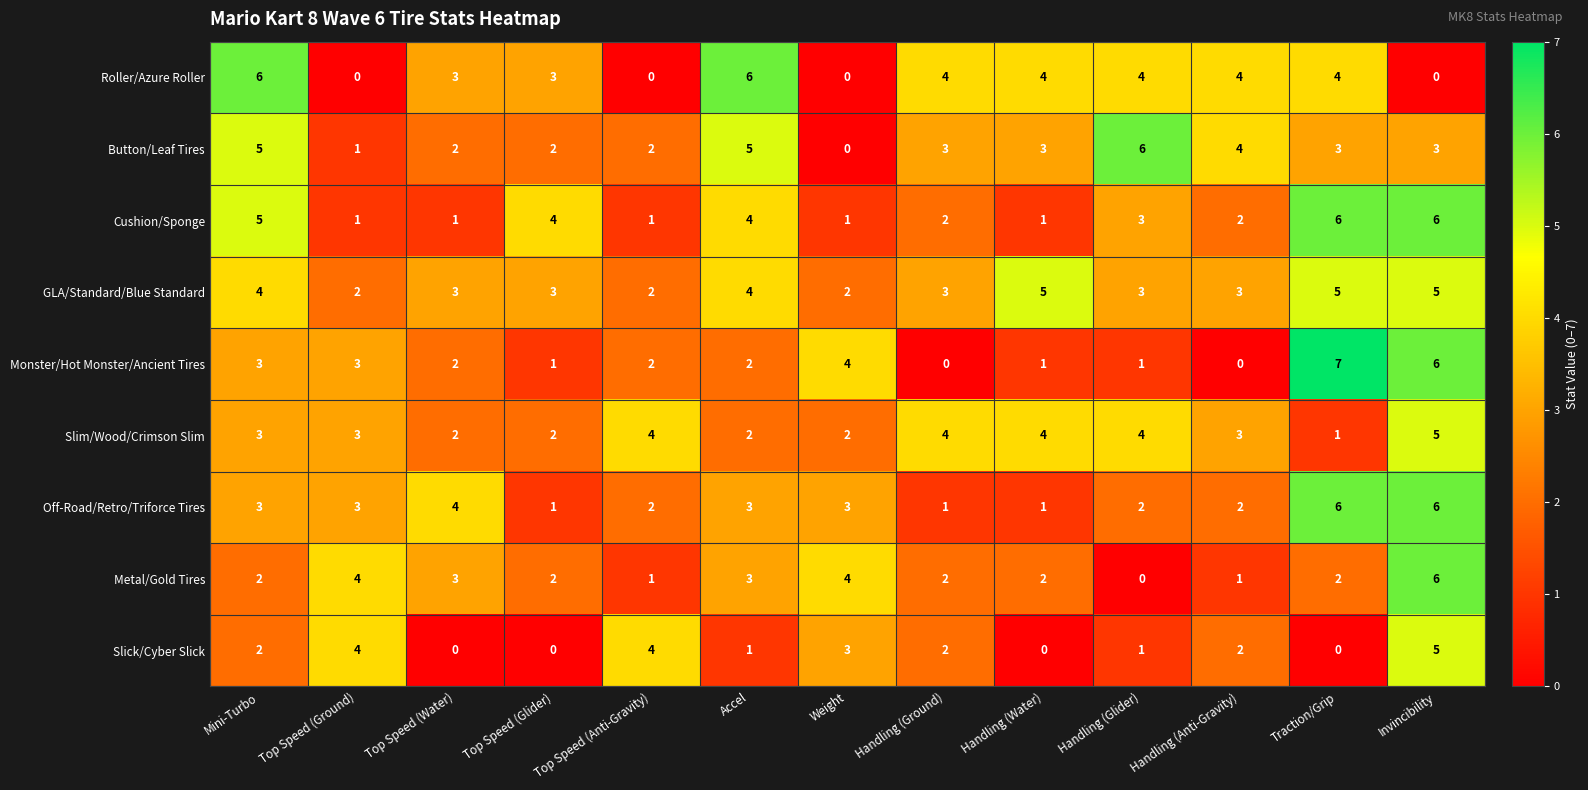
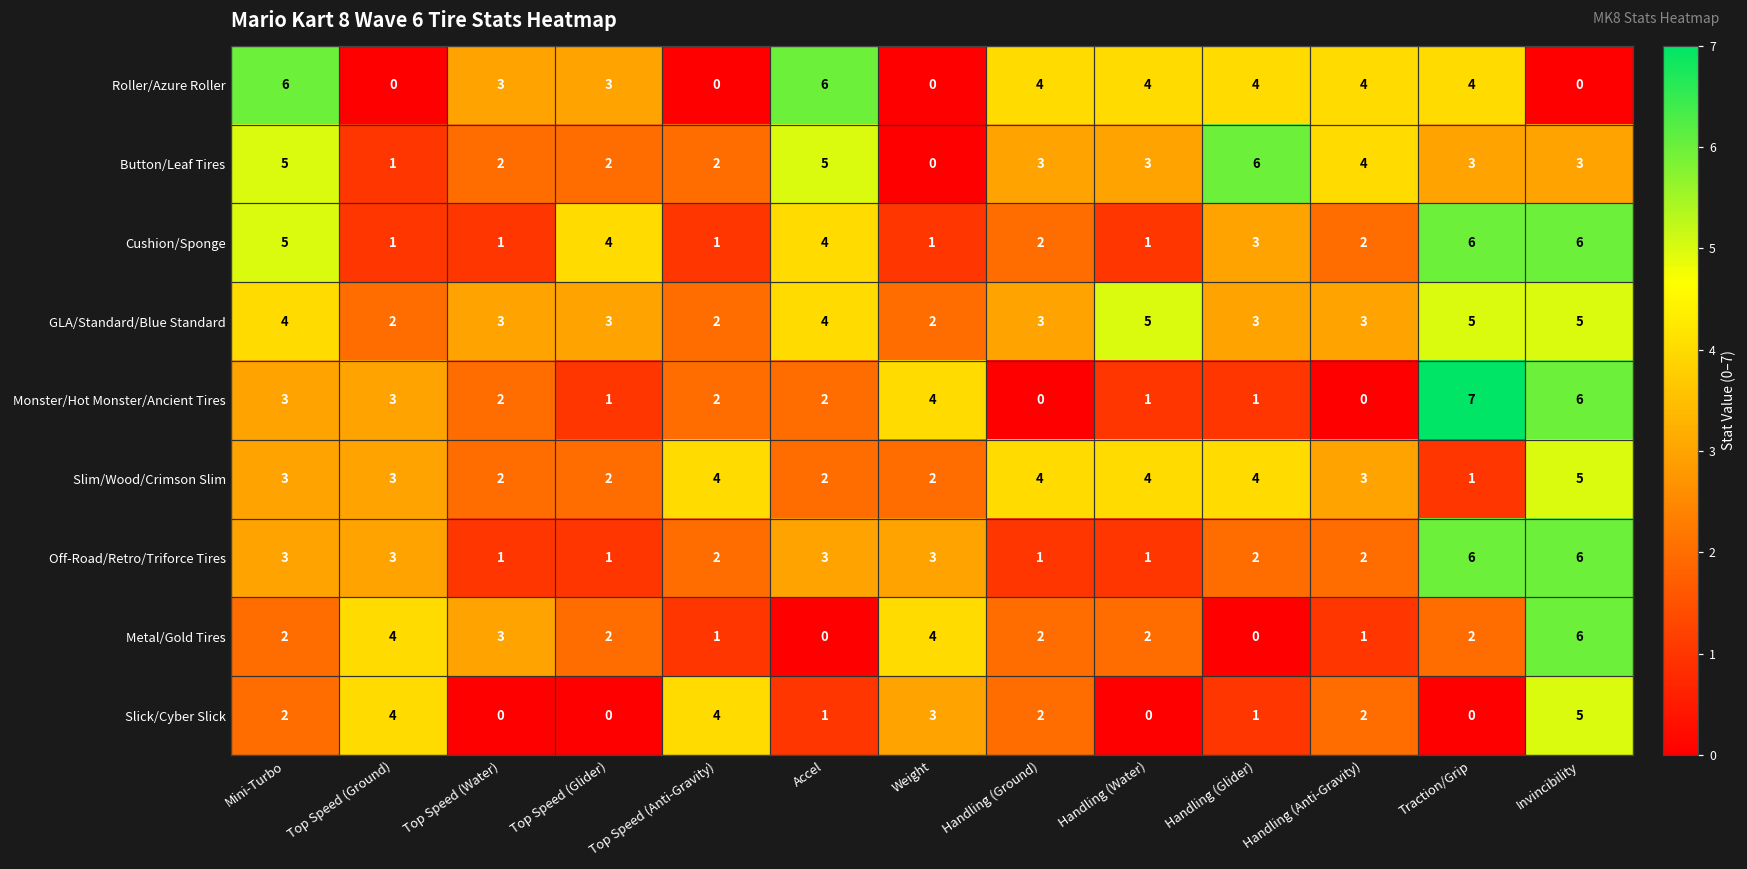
  {
    "Roller/Azure Roller": {
      "Mini-Turbo": 6,
      "Top Speed (Ground)": 0,
      "Top Speed (Water)": 3,
      "Top Speed (Glider)": 3,
      "Top Speed (Anti-Gravity)": 0,
      "Accel": 6,
      "Weight": 0,
      "Handling (Ground)": 4,
      "Handling (Water)": 4,
      "Handling (Glider)": 4,
      "Handling (Anti-Gravity)": 4,
      "Traction/Grip": 4,
      "Invincibility": 0
    },
    "Button/Leaf Tires": {
      "Mini-Turbo": 5,
      "Top Speed (Ground)": 1,
      "Top Speed (Water)": 2,
      "Top Speed (Glider)": 2,
      "Top Speed (Anti-Gravity)": 2,
      "Accel": 5,
      "Weight": 0,
      "Handling (Ground)": 3,
      "Handling (Water)": 3,
      "Handling (Glider)": 6,
      "Handling (Anti-Gravity)": 4,
      "Traction/Grip": 3,
      "Invincibility": 3
    },
    "Cushion/Sponge": {
      "Mini-Turbo": 5,
      "Top Speed (Ground)": 1,
      "Top Speed (Water)": 1,
      "Top Speed (Glider)": 4,
      "Top Speed (Anti-Gravity)": 1,
      "Accel": 4,
      "Weight": 1,
      "Handling (Ground)": 2,
      "Handling (Water)": 1,
      "Handling (Glider)": 3,
      "Handling (Anti-Gravity)": 2,
      "Traction/Grip": 6,
      "Invincibility": 6
    },
    "GLA/Standard/Blue Standard": {
      "Mini-Turbo": 4,
      "Top Speed (Ground)": 2,
      "Top Speed (Water)": 3,
      "Top Speed (Glider)": 3,
      "Top Speed (Anti-Gravity)": 2,
      "Accel": 4,
      "Weight": 2,
      "Handling (Ground)": 3,
      "Handling (Water)": 5,
      "Handling (Glider)": 3,
      "Handling (Anti-Gravity)": 3,
      "Traction/Grip": 5,
      "Invincibility": 5
    },
    "Monster/Hot Monster/Ancient Tires": {
      "Mini-Turbo": 3,
      "Top Speed (Ground)": 3,
      "Top Speed (Water)": 2,
      "Top Speed (Glider)": 1,
      "Top Speed (Anti-Gravity)": 2,
      "Accel": 2,
      "Weight": 4,
      "Handling (Ground)": 0,
      "Handling (Water)": 1,
      "Handling (Glider)": 1,
      "Handling (Anti-Gravity)": 0,
      "Traction/Grip": 7,
      "Invincibility": 6
    },
    "Slim/Wood/Crimson Slim": {
      "Mini-Turbo": 3,
      "Top Speed (Ground)": 3,
      "Top Speed (Water)": 2,
      "Top Speed (Glider)": 2,
      "Top Speed (Anti-Gravity)": 4,
      "Accel": 2,
      "Weight": 2,
      "Handling (Ground)": 4,
      "Handling (Water)": 4,
      "Handling (Glider)": 4,
      "Handling (Anti-Gravity)": 3,
      "Traction/Grip": 1,
      "Invincibility": 5
    },
    "Off-Road/Retro/Triforce Tires": {
      "Mini-Turbo": 3,
      "Top Speed (Ground)": 3,
-     "Top Speed (Water)": 4,
+     "Top Speed (Water)": 1,
      "Top Speed (Glider)": 1,
      "Top Speed (Anti-Gravity)": 2,
      "Accel": 3,
      "Weight": 3,
      "Handling (Ground)": 1,
      "Handling (Water)": 1,
      "Handling (Glider)": 2,
      "Handling (Anti-Gravity)": 2,
      "Traction/Grip": 6,
      "Invincibility": 6
    },
    "Metal/Gold Tires": {
      "Mini-Turbo": 2,
      "Top Speed (Ground)": 4,
      "Top Speed (Water)": 3,
      "Top Speed (Glider)": 2,
      "Top Speed (Anti-Gravity)": 1,
-     "Accel": 3,
+     "Accel": 0,
      "Weight": 4,
      "Handling (Ground)": 2,
      "Handling (Water)": 2,
      "Handling (Glider)": 0,
      "Handling (Anti-Gravity)": 1,
      "Traction/Grip": 2,
      "Invincibility": 6
    },
    "Slick/Cyber Slick": {
      "Mini-Turbo": 2,
      "Top Speed (Ground)": 4,
      "Top Speed (Water)": 0,
      "Top Speed (Glider)": 0,
      "Top Speed (Anti-Gravity)": 4,
      "Accel": 1,
      "Weight": 3,
      "Handling (Ground)": 2,
      "Handling (Water)": 0,
      "Handling (Glider)": 1,
      "Handling (Anti-Gravity)": 2,
      "Traction/Grip": 0,
      "Invincibility": 5
    }
  }
